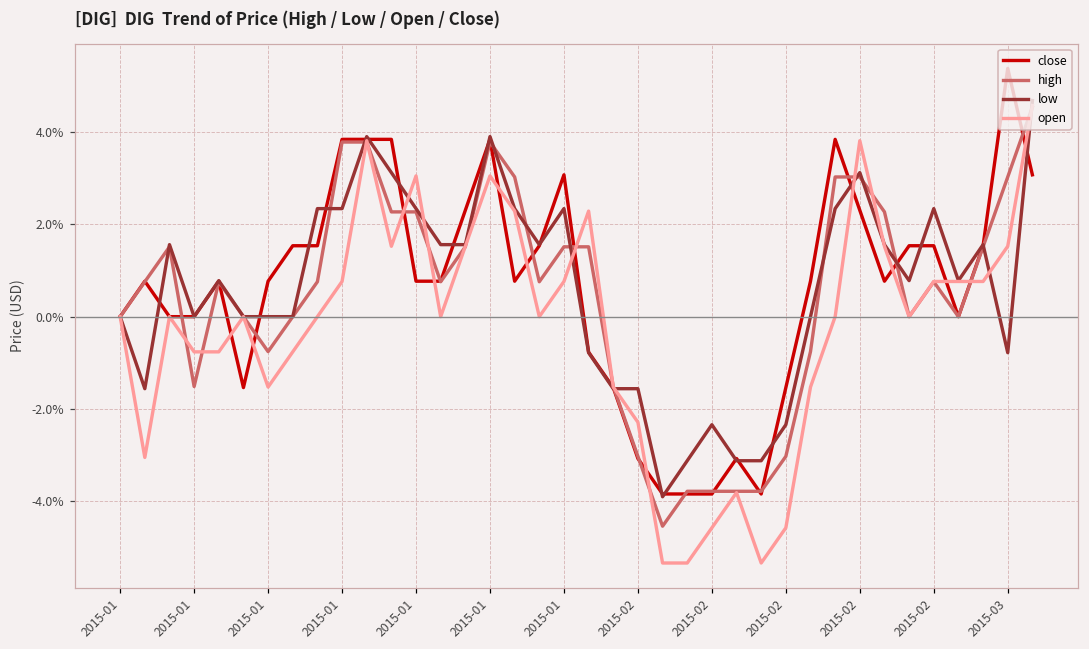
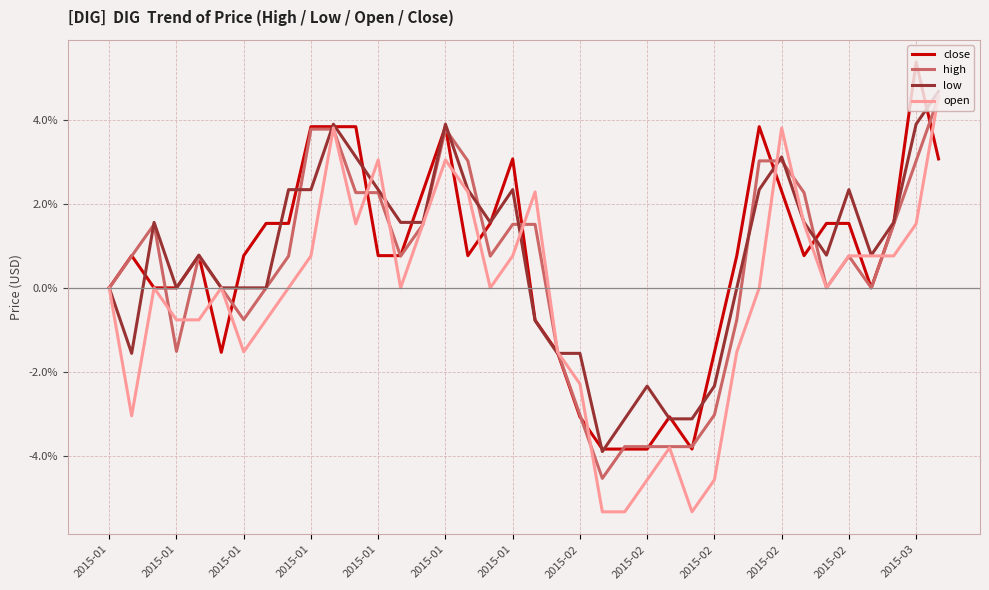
  {
    "high": {
      "2015-03": "3.0%"
    },
    "low": {
-     "2015-03": "-0.8%"
+     "2015-03": "3.9%"
    },
    "open": {
      "2015-03": "1.5%"
    }
  }
